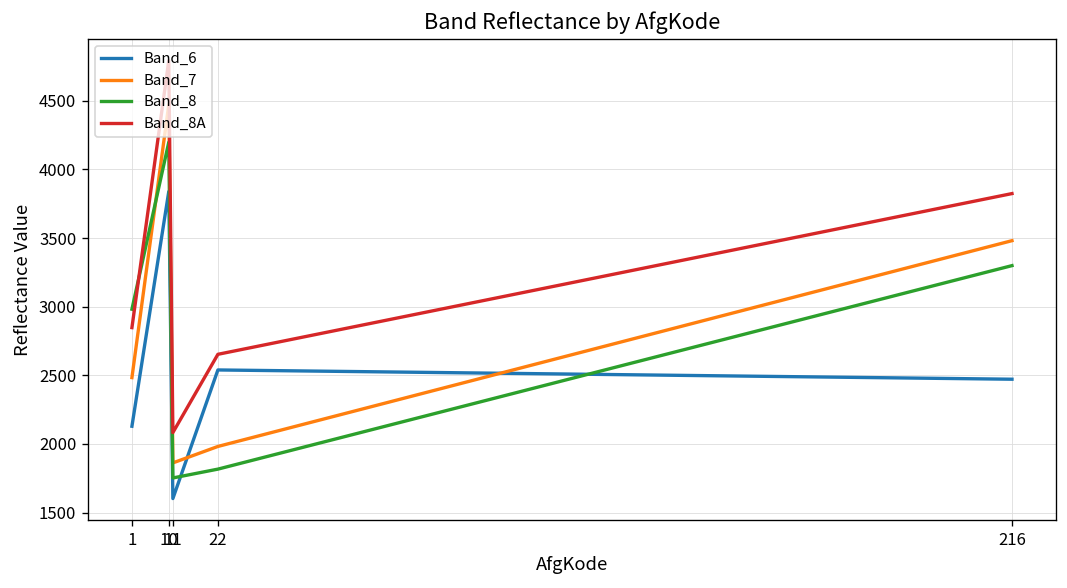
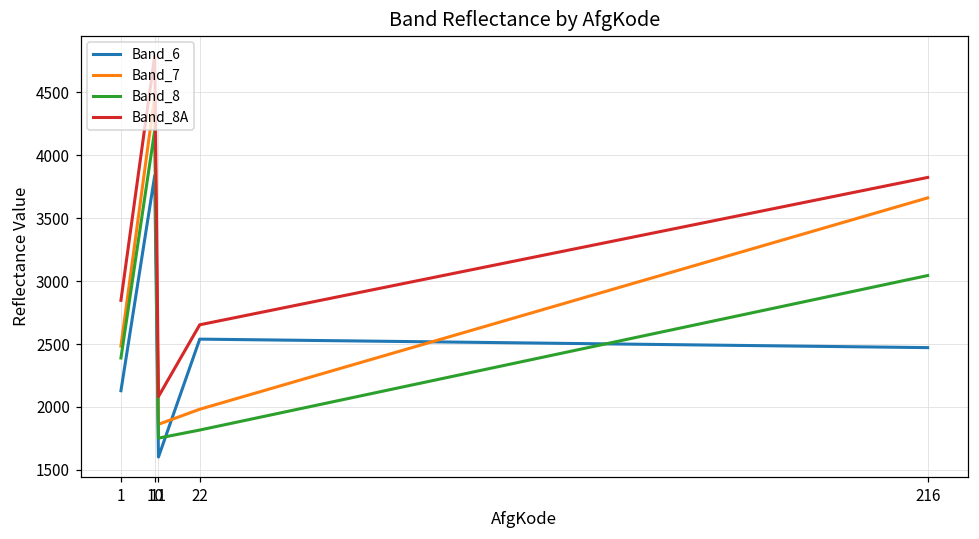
  {
    "Band_6": {
      "1": 2130,
      "22": 2540,
      "216": 2470
    },
    "Band_7": {
      "1": 2480,
      "22": 1980,
-     "216": 3480
+     "216": 3660
    },
    "Band_8": {
-     "1": 2980,
+     "1": 2390,
      "22": 1820,
-     "216": 3300
+     "216": 3040
    },
    "Band_8A": {
      "1": 2850,
      "22": 2650,
      "216": 3820
    }
  }
